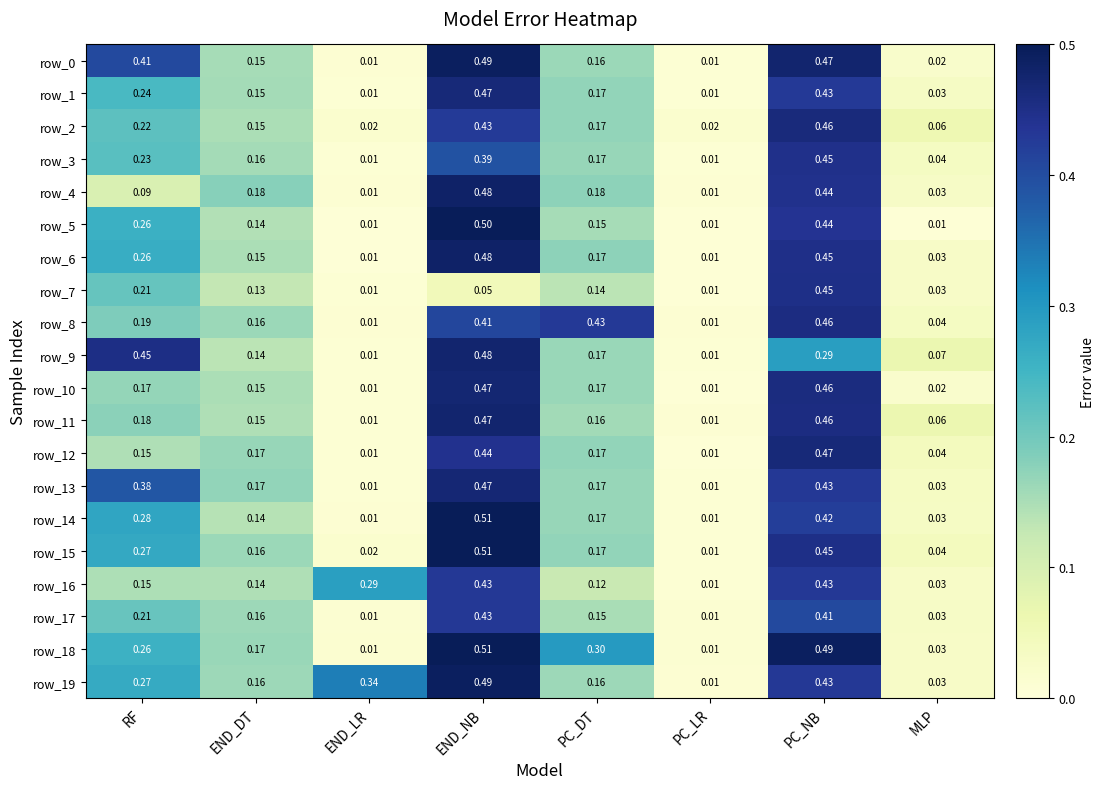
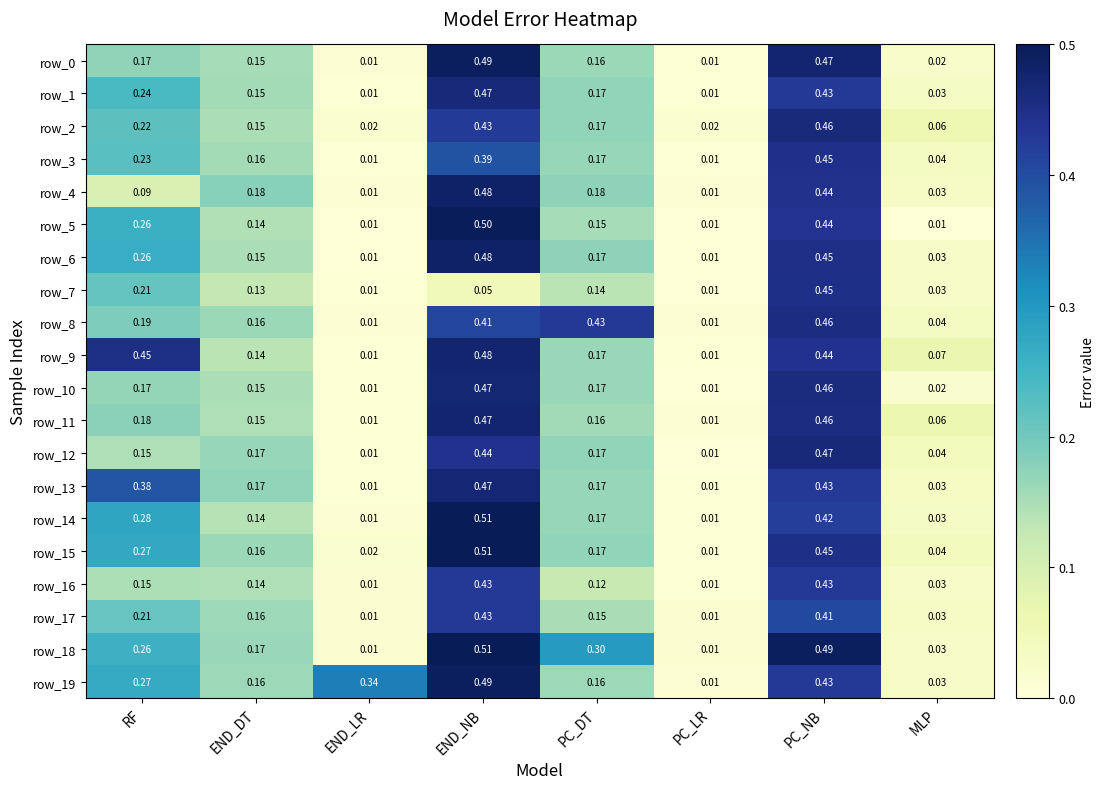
  {
    "row_0": {
-     "RF": 0.41,
+     "RF": 0.17,
      "END_DT": 0.15,
      "END_LR": 0.01,
      "END_NB": 0.49,
      "PC_DT": 0.16,
      "PC_LR": 0.01,
      "PC_NB": 0.47,
      "MLP": 0.02
    },
    "row_1": {
      "RF": 0.24,
      "END_DT": 0.15,
      "END_LR": 0.01,
      "END_NB": 0.47,
      "PC_DT": 0.17,
      "PC_LR": 0.01,
      "PC_NB": 0.43,
      "MLP": 0.03
    },
    "row_2": {
      "RF": 0.22,
      "END_DT": 0.15,
      "END_LR": 0.02,
      "END_NB": 0.43,
      "PC_DT": 0.17,
      "PC_LR": 0.02,
      "PC_NB": 0.46,
      "MLP": 0.06
    },
    "row_3": {
      "RF": 0.23,
      "END_DT": 0.16,
      "END_LR": 0.01,
      "END_NB": 0.39,
      "PC_DT": 0.17,
      "PC_LR": 0.01,
      "PC_NB": 0.45,
      "MLP": 0.04
    },
    "row_4": {
      "RF": 0.09,
      "END_DT": 0.18,
      "END_LR": 0.01,
      "END_NB": 0.48,
      "PC_DT": 0.18,
      "PC_LR": 0.01,
      "PC_NB": 0.44,
      "MLP": 0.03
    },
    "row_5": {
      "RF": 0.26,
      "END_DT": 0.14,
      "END_LR": 0.01,
      "END_NB": 0.50,
      "PC_DT": 0.15,
      "PC_LR": 0.01,
      "PC_NB": 0.44,
      "MLP": 0.01
    },
    "row_6": {
      "RF": 0.26,
      "END_DT": 0.15,
      "END_LR": 0.01,
      "END_NB": 0.48,
      "PC_DT": 0.17,
      "PC_LR": 0.01,
      "PC_NB": 0.45,
      "MLP": 0.03
    },
    "row_7": {
      "RF": 0.21,
      "END_DT": 0.13,
      "END_LR": 0.01,
      "END_NB": 0.05,
      "PC_DT": 0.14,
      "PC_LR": 0.01,
      "PC_NB": 0.45,
      "MLP": 0.03
    },
    "row_8": {
      "RF": 0.19,
      "END_DT": 0.16,
      "END_LR": 0.01,
      "END_NB": 0.41,
      "PC_DT": 0.43,
      "PC_LR": 0.01,
      "PC_NB": 0.46,
      "MLP": 0.04
    },
    "row_9": {
      "RF": 0.45,
      "END_DT": 0.14,
      "END_LR": 0.01,
      "END_NB": 0.48,
      "PC_DT": 0.17,
      "PC_LR": 0.01,
-     "PC_NB": 0.29,
+     "PC_NB": 0.44,
      "MLP": 0.07
    },
    "row_10": {
      "RF": 0.17,
      "END_DT": 0.15,
      "END_LR": 0.01,
      "END_NB": 0.47,
      "PC_DT": 0.17,
      "PC_LR": 0.01,
      "PC_NB": 0.46,
      "MLP": 0.02
    },
    "row_11": {
      "RF": 0.18,
      "END_DT": 0.15,
      "END_LR": 0.01,
      "END_NB": 0.47,
      "PC_DT": 0.16,
      "PC_LR": 0.01,
      "PC_NB": 0.46,
      "MLP": 0.06
    },
    "row_12": {
      "RF": 0.15,
      "END_DT": 0.17,
      "END_LR": 0.01,
      "END_NB": 0.44,
      "PC_DT": 0.17,
      "PC_LR": 0.01,
      "PC_NB": 0.47,
      "MLP": 0.04
    },
    "row_13": {
      "RF": 0.38,
      "END_DT": 0.17,
      "END_LR": 0.01,
      "END_NB": 0.47,
      "PC_DT": 0.17,
      "PC_LR": 0.01,
      "PC_NB": 0.43,
      "MLP": 0.03
    },
    "row_14": {
      "RF": 0.28,
      "END_DT": 0.14,
      "END_LR": 0.01,
      "END_NB": 0.51,
      "PC_DT": 0.17,
      "PC_LR": 0.01,
      "PC_NB": 0.42,
      "MLP": 0.03
    },
    "row_15": {
      "RF": 0.27,
      "END_DT": 0.16,
      "END_LR": 0.02,
      "END_NB": 0.51,
      "PC_DT": 0.17,
      "PC_LR": 0.01,
      "PC_NB": 0.45,
      "MLP": 0.04
    },
    "row_16": {
      "RF": 0.15,
      "END_DT": 0.14,
-     "END_LR": 0.29,
+     "END_LR": 0.01,
      "END_NB": 0.43,
      "PC_DT": 0.12,
      "PC_LR": 0.01,
      "PC_NB": 0.43,
      "MLP": 0.03
    },
    "row_17": {
      "RF": 0.21,
      "END_DT": 0.16,
      "END_LR": 0.01,
      "END_NB": 0.43,
      "PC_DT": 0.15,
      "PC_LR": 0.01,
      "PC_NB": 0.41,
      "MLP": 0.03
    },
    "row_18": {
      "RF": 0.26,
      "END_DT": 0.17,
      "END_LR": 0.01,
      "END_NB": 0.51,
      "PC_DT": 0.30,
      "PC_LR": 0.01,
      "PC_NB": 0.49,
      "MLP": 0.03
    },
    "row_19": {
      "RF": 0.27,
      "END_DT": 0.16,
      "END_LR": 0.34,
      "END_NB": 0.49,
      "PC_DT": 0.16,
      "PC_LR": 0.01,
      "PC_NB": 0.43,
      "MLP": 0.03
    }
  }
